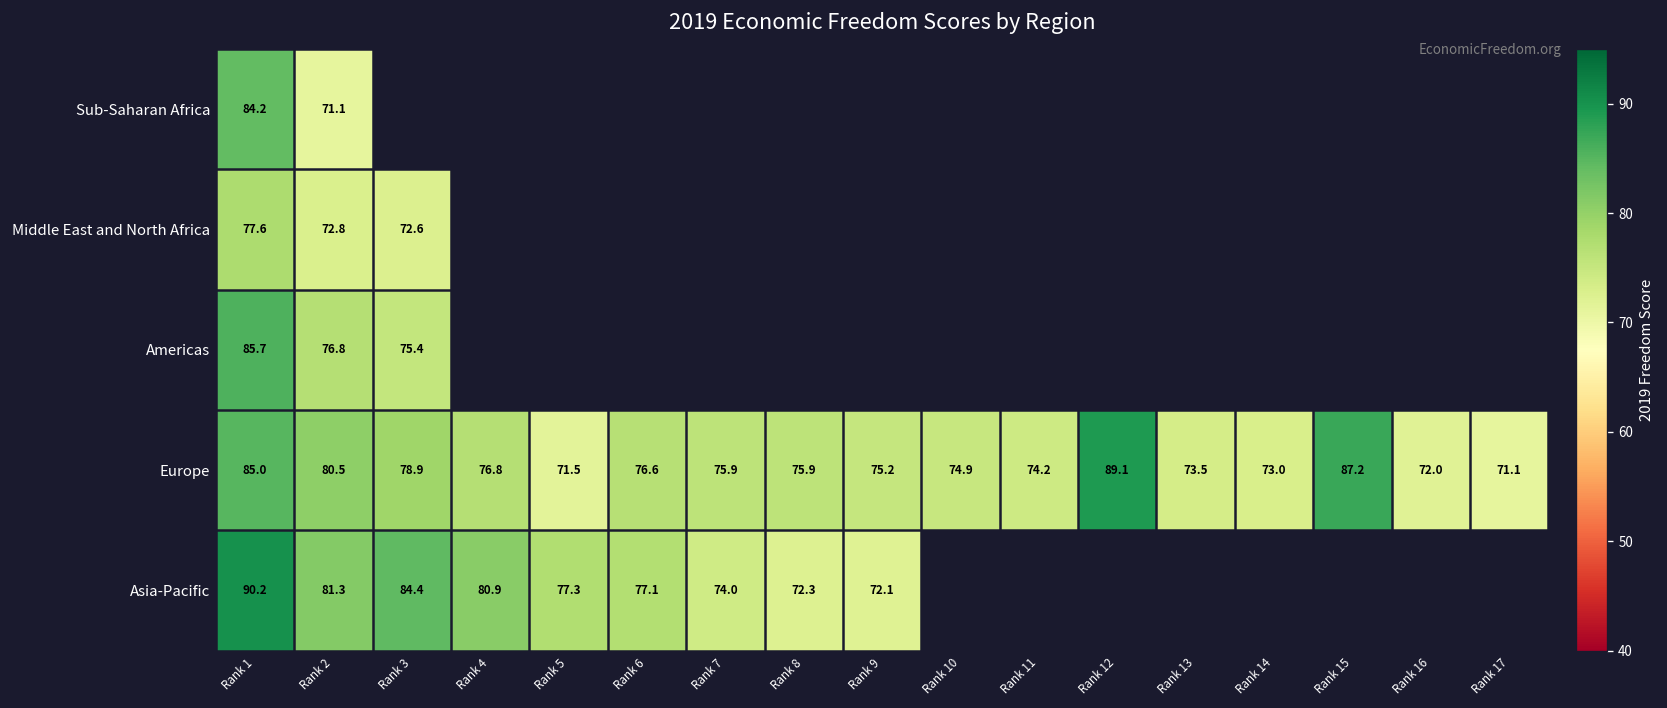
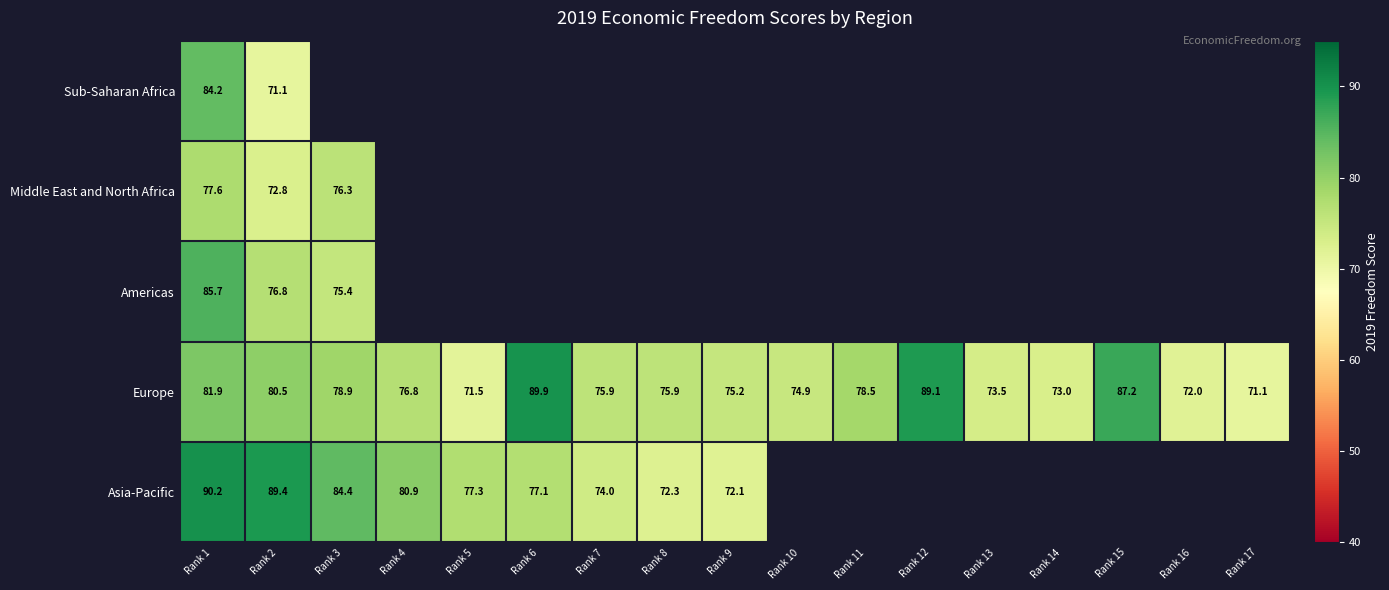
  {
    "Sub-Saharan Africa": {
      "Rank 1": 84.2,
      "Rank 2": 71.1
    },
    "Middle East and North Africa": {
      "Rank 1": 77.6,
      "Rank 2": 72.8,
-     "Rank 3": 72.6
+     "Rank 3": 76.3
    },
    "Americas": {
      "Rank 1": 85.7,
      "Rank 2": 76.8,
      "Rank 3": 75.4
    },
    "Europe": {
-     "Rank 1": 85.0,
+     "Rank 1": 81.9,
      "Rank 2": 80.5,
      "Rank 3": 78.9,
      "Rank 4": 76.8,
      "Rank 5": 71.5,
-     "Rank 6": 76.6,
+     "Rank 6": 89.9,
      "Rank 7": 75.9,
      "Rank 8": 75.9,
      "Rank 9": 75.2,
      "Rank 10": 74.9,
-     "Rank 11": 74.2,
+     "Rank 11": 78.5,
      "Rank 12": 89.1,
      "Rank 13": 73.5,
      "Rank 14": 73.0,
      "Rank 15": 87.2,
      "Rank 16": 72.0,
      "Rank 17": 71.1
    },
    "Asia-Pacific": {
      "Rank 1": 90.2,
-     "Rank 2": 81.3,
+     "Rank 2": 89.4,
      "Rank 3": 84.4,
      "Rank 4": 80.9,
      "Rank 5": 77.3,
      "Rank 6": 77.1,
      "Rank 7": 74.0,
      "Rank 8": 72.3,
      "Rank 9": 72.1
    }
  }
